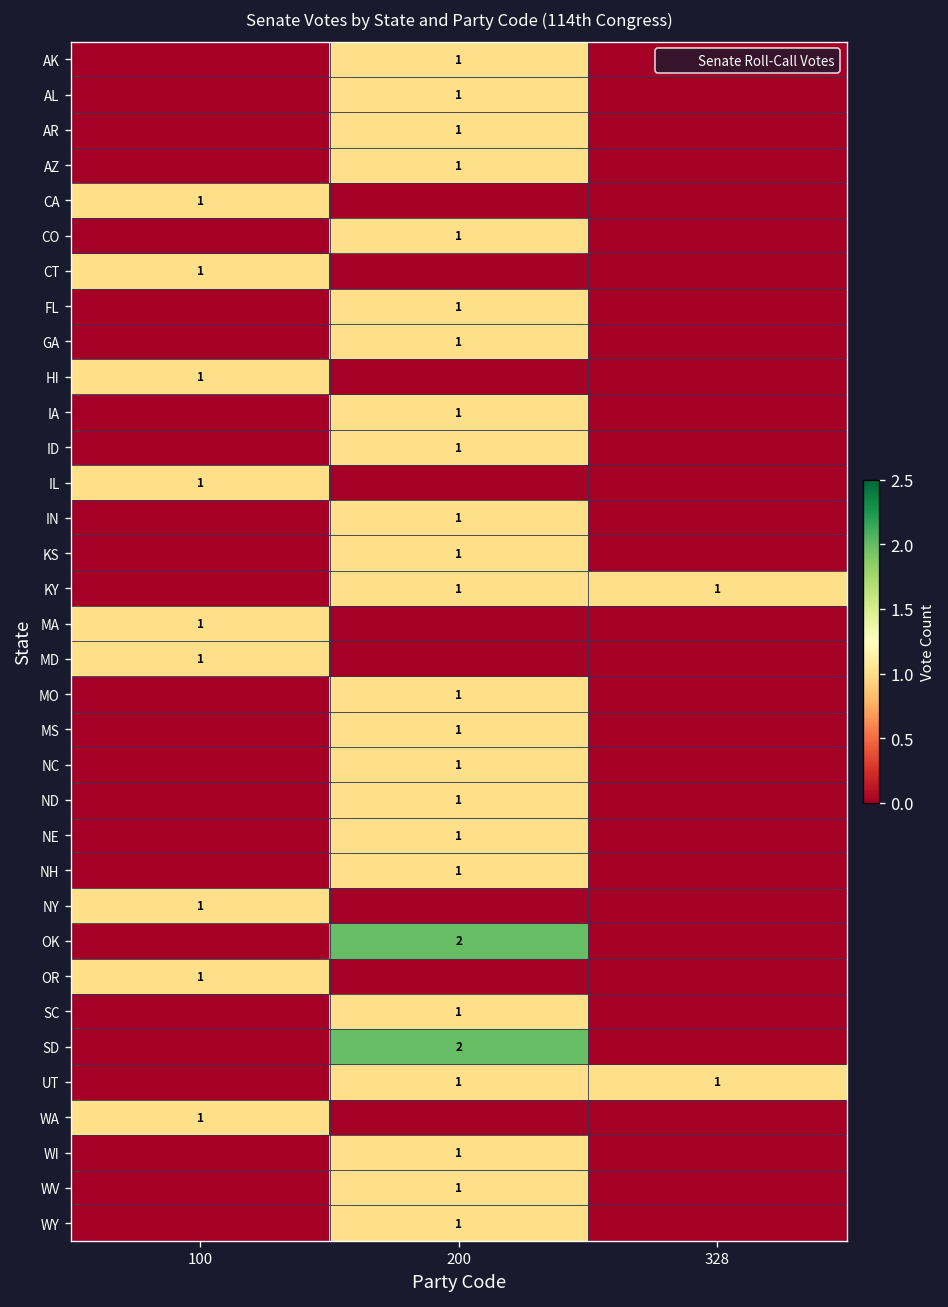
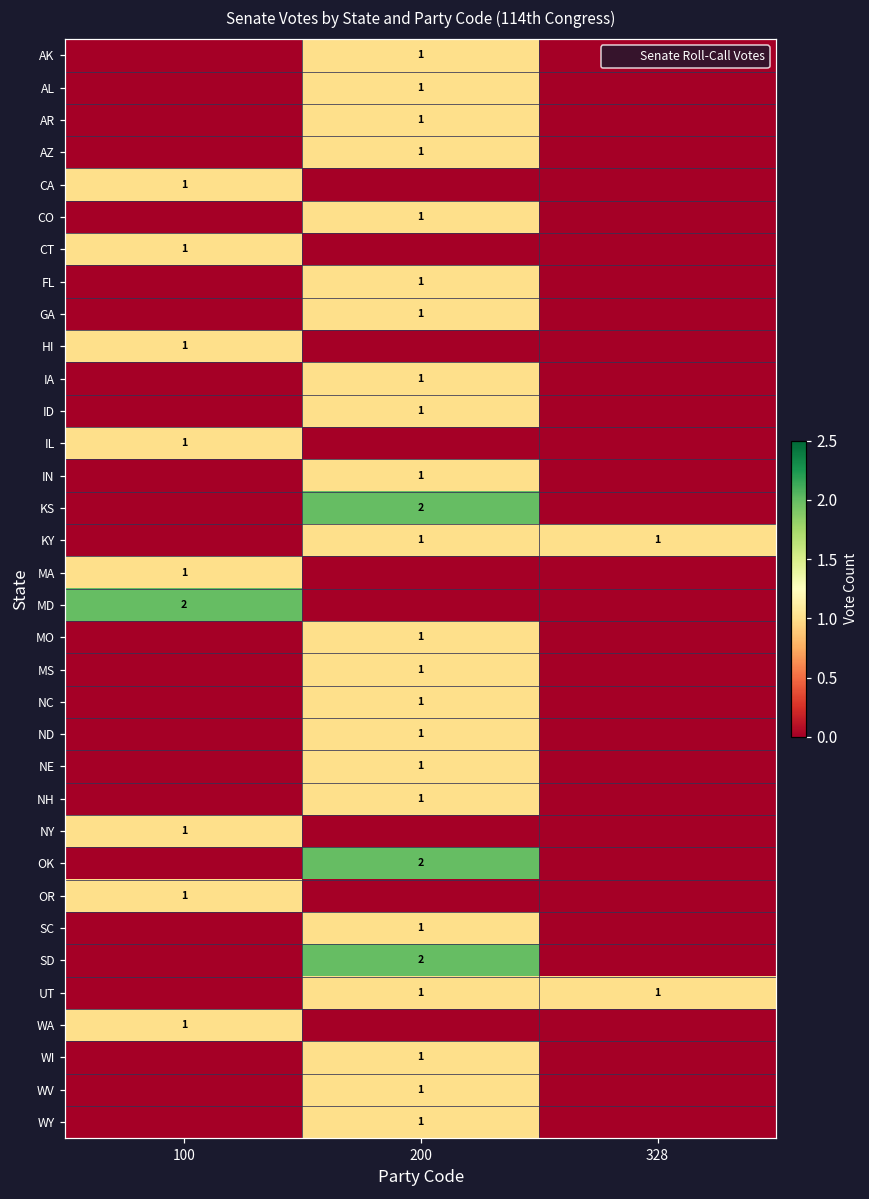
  {
    "AK": {
      "200": 1
    },
    "AL": {
      "200": 1
    },
    "AR": {
      "200": 1
    },
    "AZ": {
      "200": 1
    },
    "CA": {
      "100": 1
    },
    "CO": {
      "200": 1
    },
    "CT": {
      "100": 1
    },
    "FL": {
      "200": 1
    },
    "GA": {
      "200": 1
    },
    "HI": {
      "100": 1
    },
    "IA": {
      "200": 1
    },
    "ID": {
      "200": 1
    },
    "IL": {
      "100": 1
    },
    "IN": {
      "200": 1
    },
    "KS": {
-     "200": 1
+     "200": 2
    },
    "KY": {
      "200": 1,
      "328": 1
    },
    "MA": {
      "100": 1
    },
    "MD": {
-     "100": 1
+     "100": 2
    },
    "MO": {
      "200": 1
    },
    "MS": {
      "200": 1
    },
    "NC": {
      "200": 1
    },
    "ND": {
      "200": 1
    },
    "NE": {
      "200": 1
    },
    "NH": {
      "200": 1
    },
    "NY": {
      "100": 1
    },
    "OK": {
      "200": 2
    },
    "OR": {
      "100": 1
    },
    "SC": {
      "200": 1
    },
    "SD": {
      "200": 2
    },
    "UT": {
      "200": 1,
      "328": 1
    },
    "WA": {
      "100": 1
    },
    "WI": {
      "200": 1
    },
    "WV": {
      "200": 1
    },
    "WY": {
      "200": 1
    }
  }
